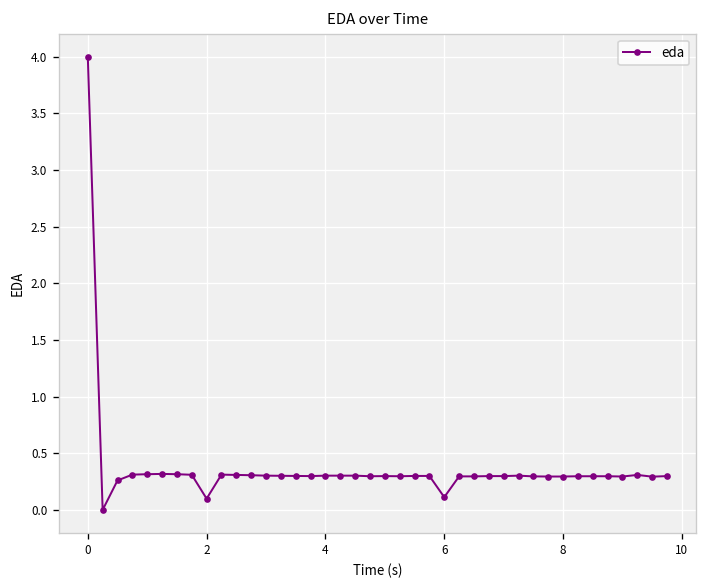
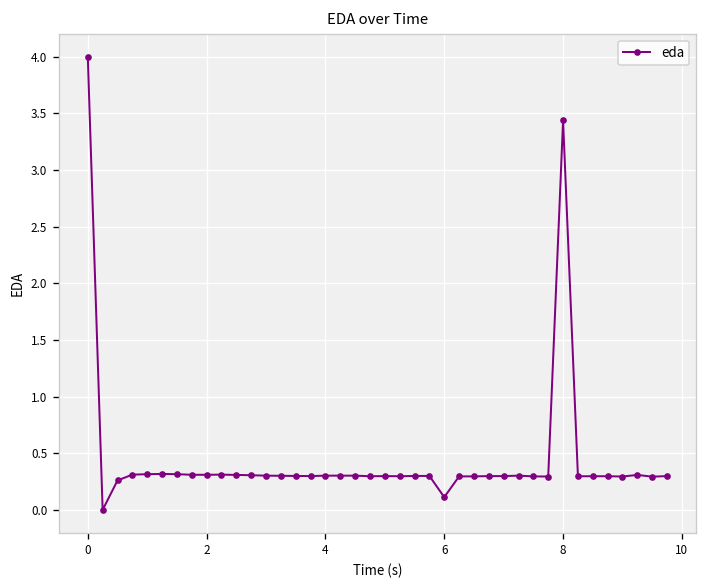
  {
    "0": 4.0,
-   "2": 0.1,
+   "2": 0.3,
    "4": 0.3,
    "6": 0.1,
-   "8": 0.3
+   "8": 3.4
  }
